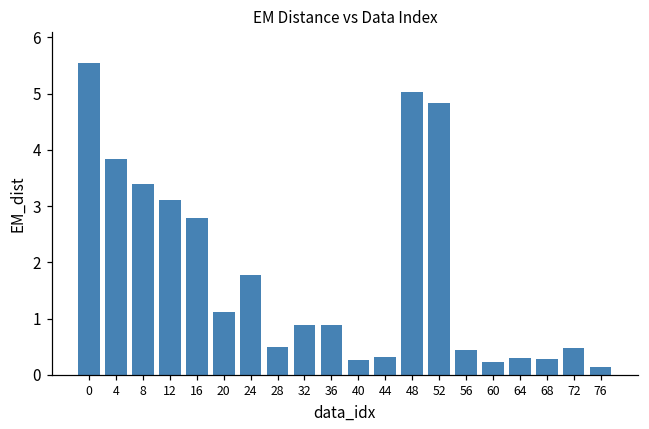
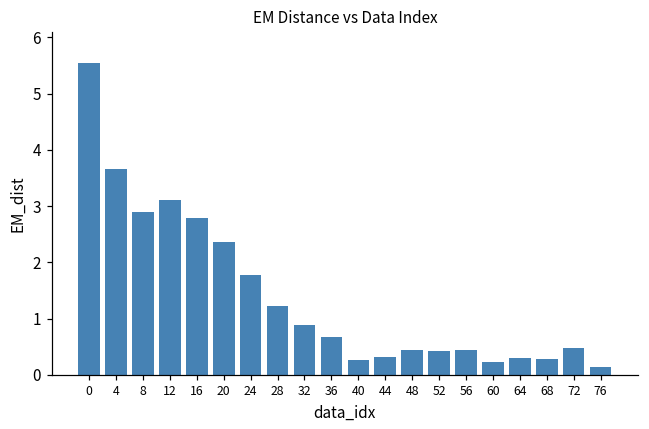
  {
    "0": 5.5,
-   "4": 3.8,
-   "8": 3.4,
+   "4": 3.7,
+   "8": 2.9,
    "12": 3.1,
    "16": 2.8,
-   "20": 1.1,
+   "20": 2.4,
    "24": 1.8,
-   "28": 0.5,
+   "28": 1.2,
    "32": 0.9,
-   "36": 0.9,
+   "36": 0.7,
    "40": 0.3,
    "44": 0.3,
-   "48": 5.0,
-   "52": 4.8,
+   "48": 0.4,
+   "52": 0.4,
    "56": 0.4,
    "60": 0.2,
    "64": 0.3,
    "68": 0.3,
    "72": 0.5,
    "76": 0.1
  }
